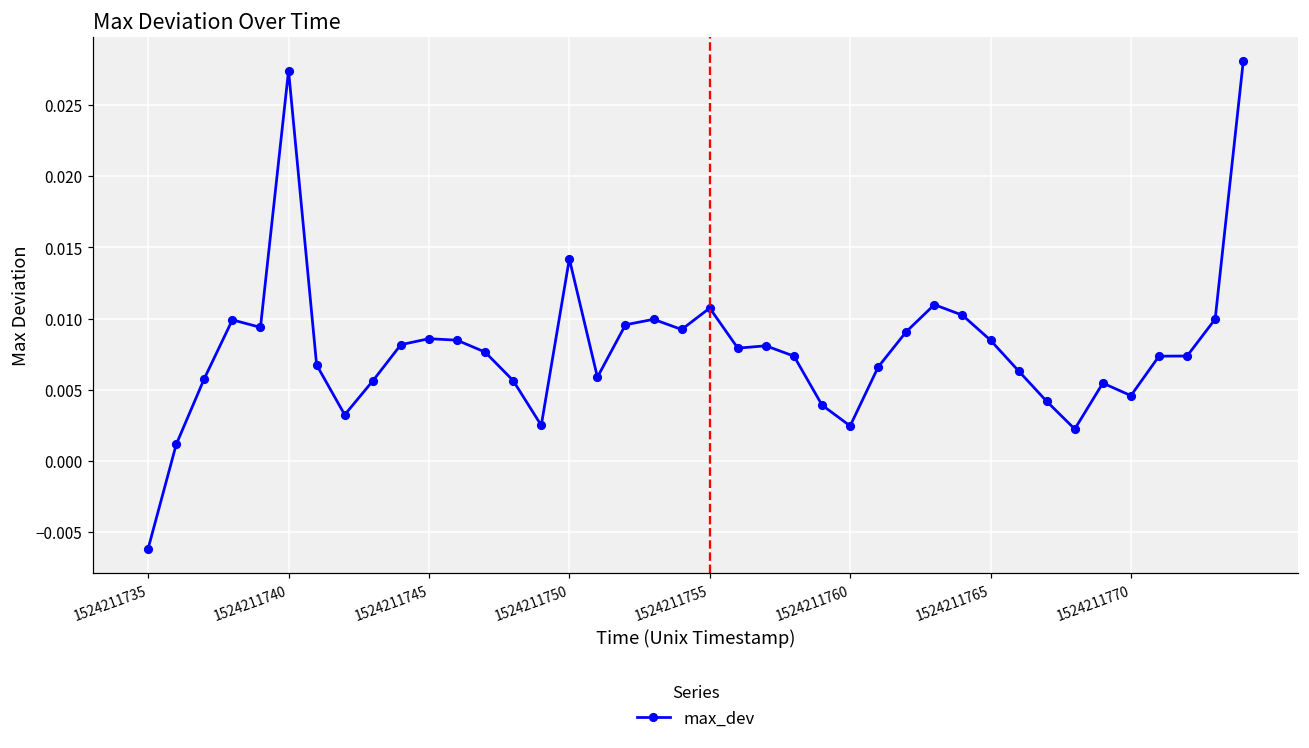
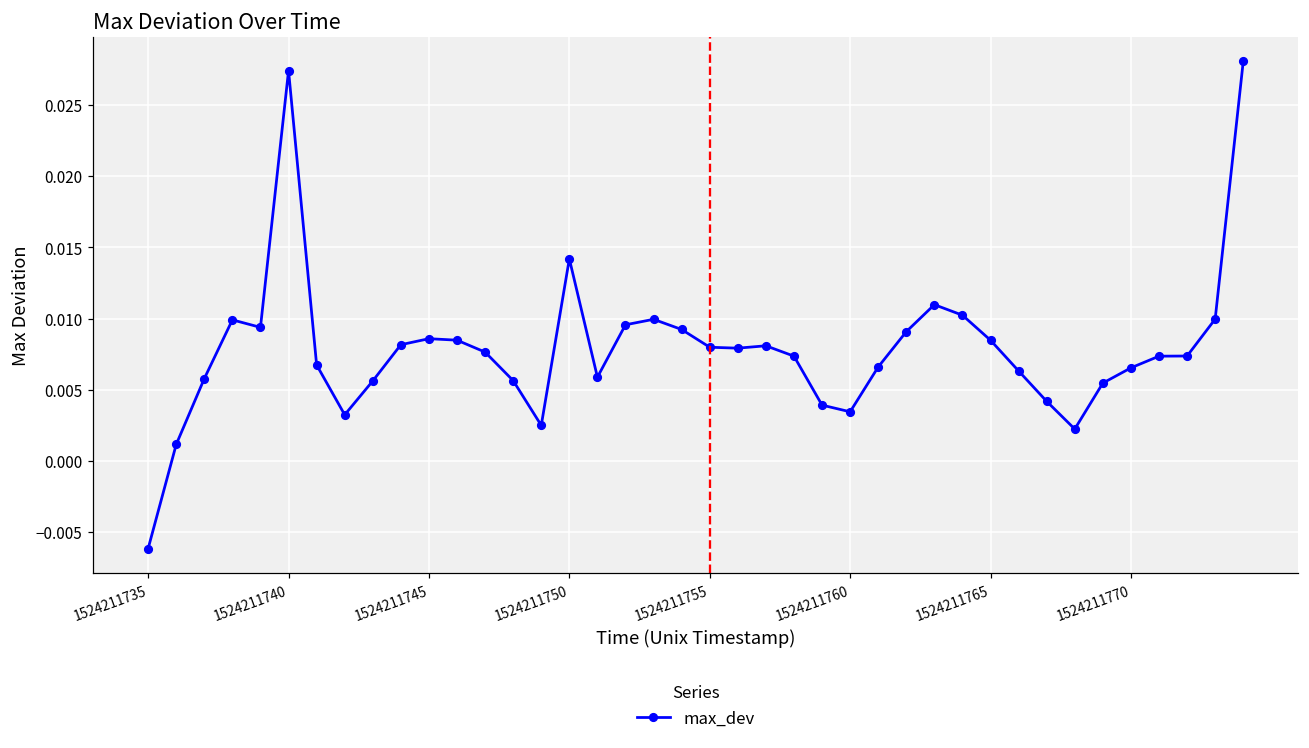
  {
    "1524211735": -0.0062,
    "1524211740": 0.0274,
    "1524211745": 0.0086,
    "1524211750": 0.0142,
-   "1524211755": 0.0107,
-   "1524211760": 0.0025,
+   "1524211755": 0.0080,
+   "1524211760": 0.0035,
    "1524211765": 0.0085,
-   "1524211770": 0.0046
+   "1524211770": 0.0065
  }
